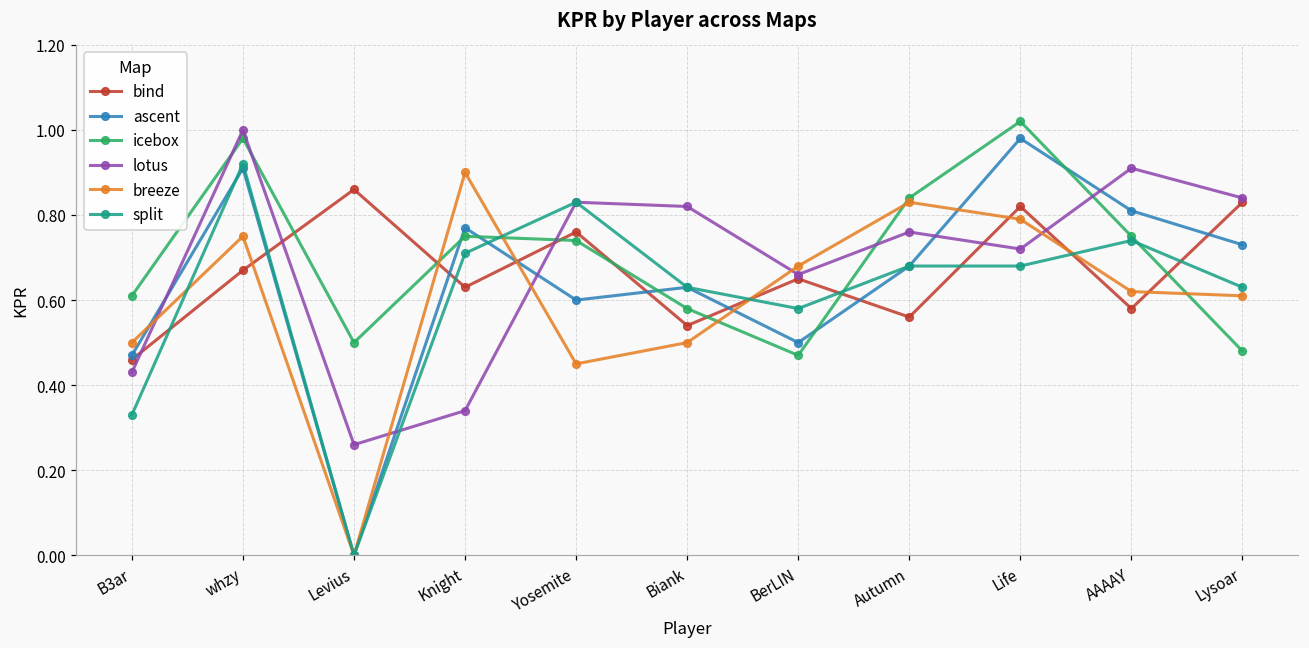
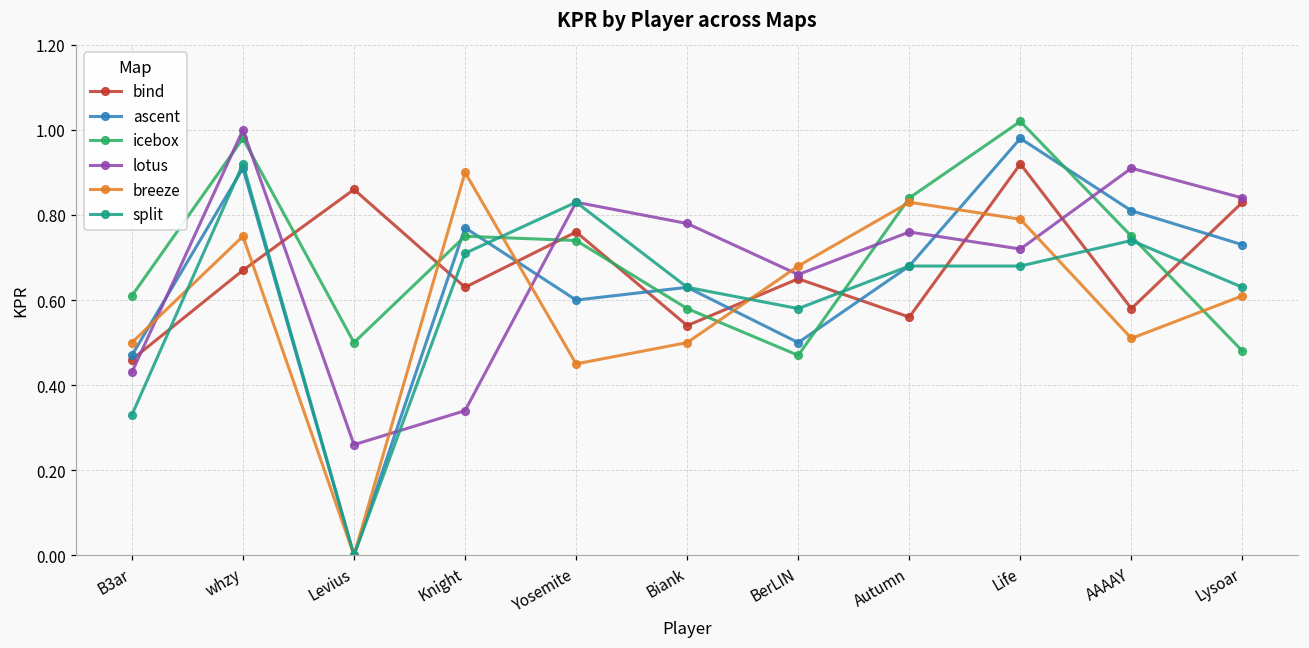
  {
    "bind": {
      "B3ar": 0.46,
      "whzy": 0.67,
      "Levius": 0.86,
      "Knight": 0.63,
      "Yosemite": 0.76,
      "Biank": 0.54,
      "BerLIN": 0.65,
      "Autumn": 0.56,
-     "Life": 0.82,
+     "Life": 0.92,
      "AAAAY": 0.58,
      "Lysoar": 0.83
    },
    "ascent": {
      "B3ar": 0.47,
      "whzy": 0.91,
      "Knight": 0.77,
      "Yosemite": 0.60,
      "BerLIN": 0.50,
      "Life": 0.98,
      "AAAAY": 0.81,
      "Lysoar": 0.73
    },
    "lotus": {
      "B3ar": 0.43,
      "whzy": 1.00,
      "Levius": 0.26,
      "Knight": 0.34,
-     "Biank": 0.82,
+     "Biank": 0.78,
      "BerLIN": 0.66,
      "Autumn": 0.76,
      "Life": 0.72,
      "AAAAY": 0.91,
      "Lysoar": 0.84
    },
    "breeze": {
      "B3ar": 0.50,
      "whzy": 0.75,
      "Knight": 0.90,
      "Yosemite": 0.45,
      "Biank": 0.50,
      "BerLIN": 0.68,
      "Autumn": 0.83,
      "Life": 0.79,
-     "AAAAY": 0.62,
+     "AAAAY": 0.51,
      "Lysoar": 0.61
    }
  }
